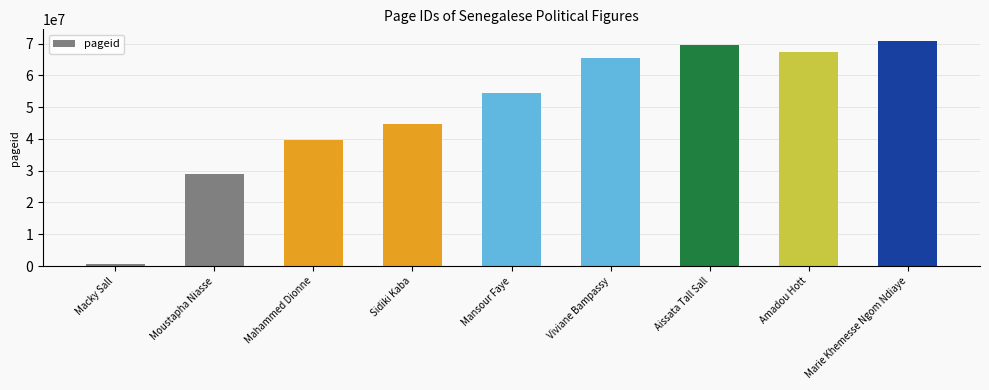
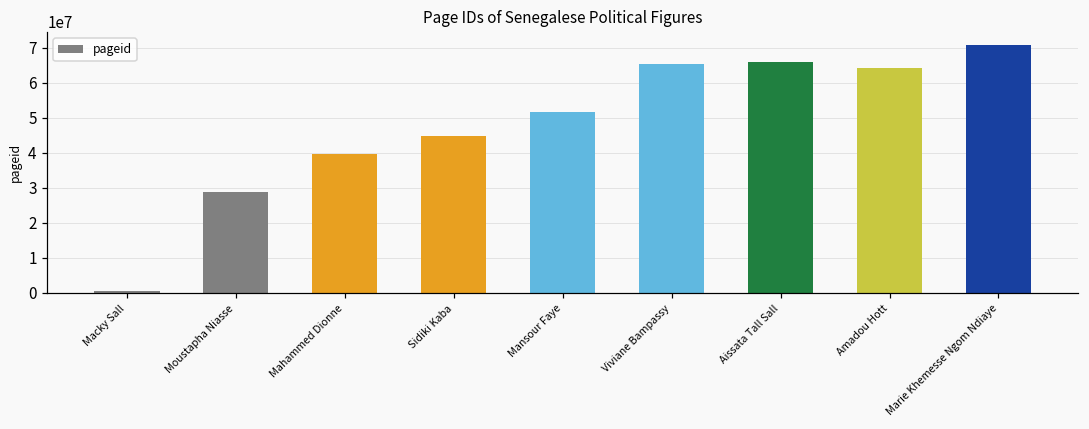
  {
    "Moustapha Niasse": 29000000,
    "Mahammed Dionne": 40000000,
    "Sidiki Kaba": 45000000,
-   "Mansour Faye": 55000000,
+   "Mansour Faye": 52000000,
    "Viviane Bampassy": 65000000,
-   "Aissata Tall Sall": 70000000,
-   "Amadou Hott": 67000000,
+   "Aissata Tall Sall": 66000000,
+   "Amadou Hott": 64000000,
    "Marie Khemesse Ngom Ndiaye": 71000000
  }
